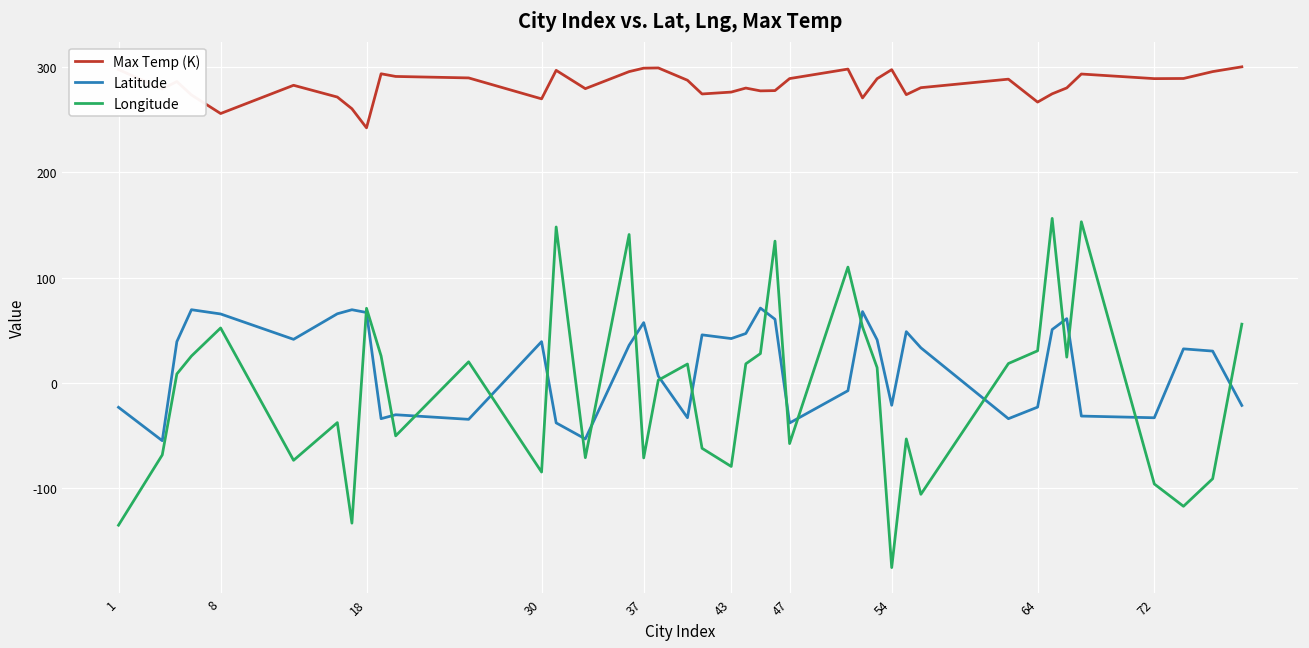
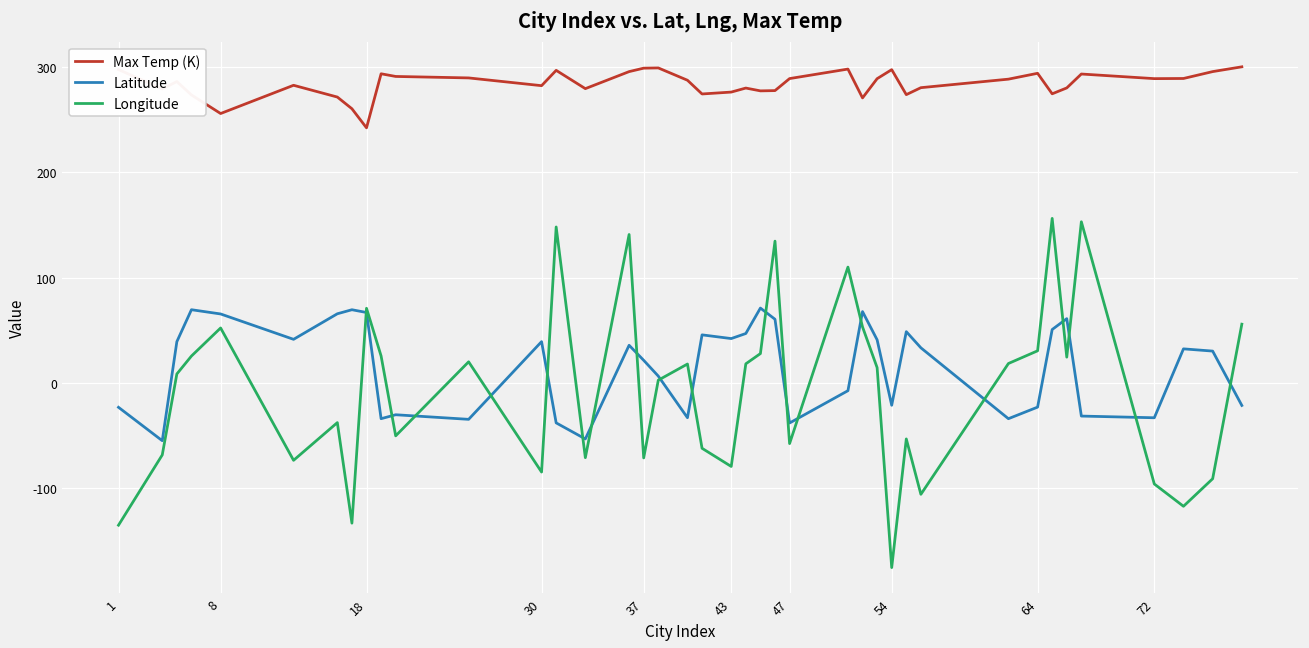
  {
    "Max Temp (K)": {
      "8": 260,
      "18": 240,
-     "30": 270,
+     "30": 280,
      "37": 300,
      "43": 280,
      "47": 290,
      "54": 300,
-     "64": 270,
+     "64": 290,
      "72": 290
    },
    "Latitude": {
      "1": -20,
      "8": 70,
      "18": 70,
      "30": 40,
-     "37": 60,
+     "37": 20,
      "43": 40,
      "47": -40,
      "54": -20,
      "64": -20,
      "72": -30
    },
    "Longitude": {
      "1": -130,
      "8": 50,
      "18": 70,
      "30": -80,
      "37": -70,
      "43": -80,
      "47": -60,
      "54": -180,
      "64": 30,
      "72": -100
    }
  }
